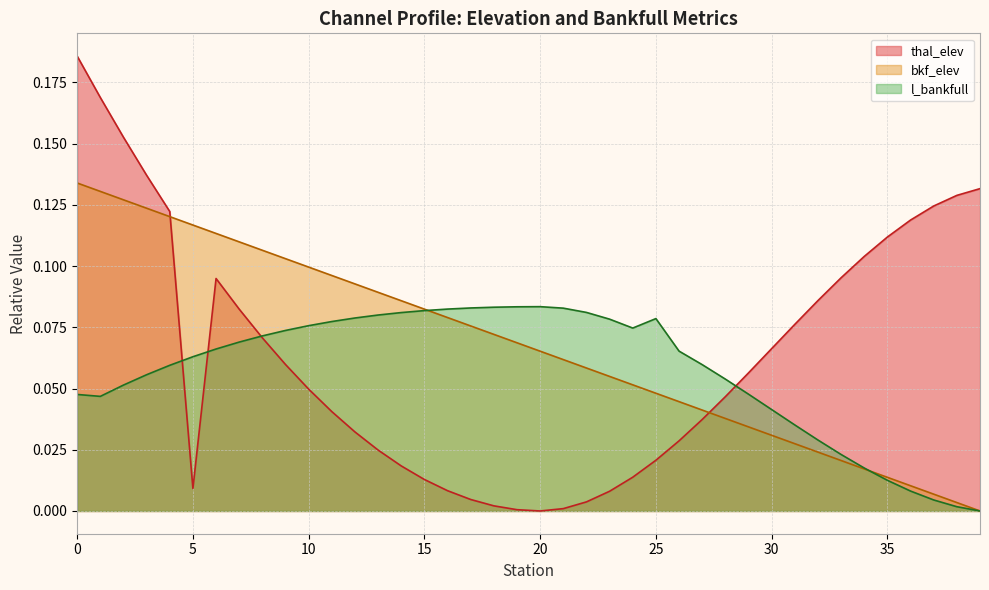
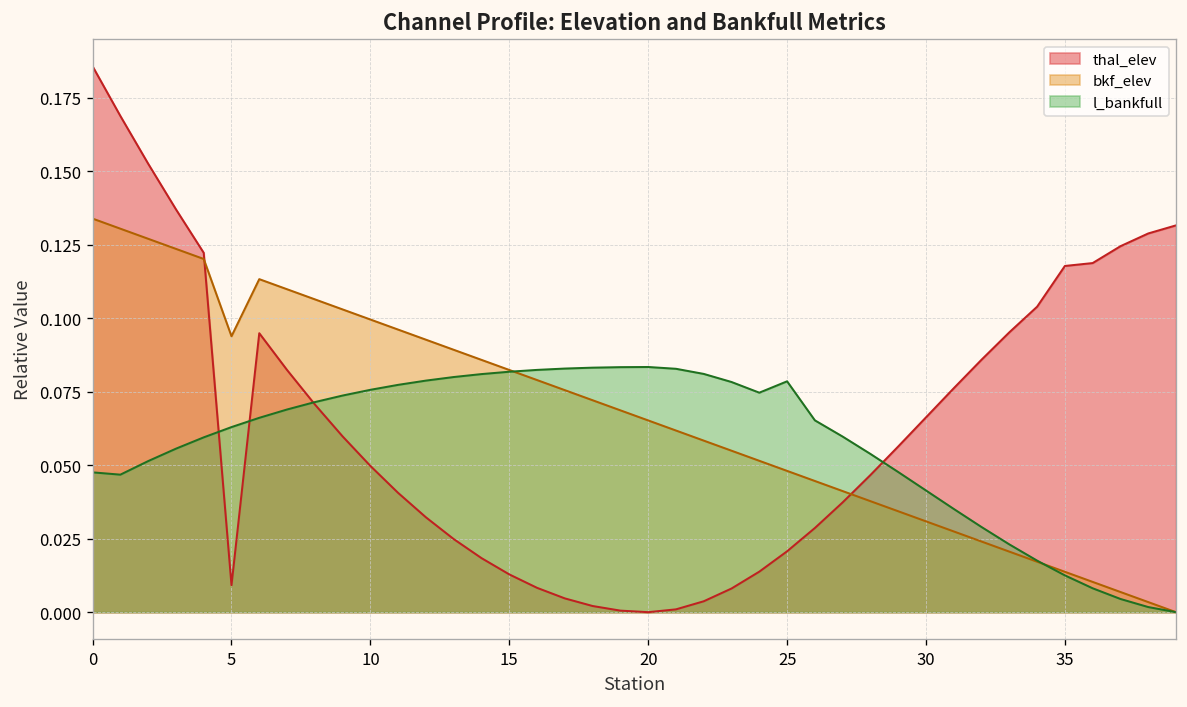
  {
    "thal_elev": {
      "0": 0.186,
      "5": 0.009,
      "10": 0.050,
      "15": 0.013,
      "20": 0.000,
      "25": 0.021,
      "30": 0.066,
-     "35": 0.112
+     "35": 0.118
    },
    "bkf_elev": {
      "0": 0.134,
-     "5": 0.117,
+     "5": 0.094,
      "10": 0.100,
      "20": 0.065,
      "25": 0.048,
      "30": 0.031,
      "35": 0.014
    },
    "l_bankfull": {
      "0": 0.048,
      "5": 0.063,
      "10": 0.076,
      "20": 0.083,
      "25": 0.079,
      "30": 0.041,
      "35": 0.013
    }
  }
